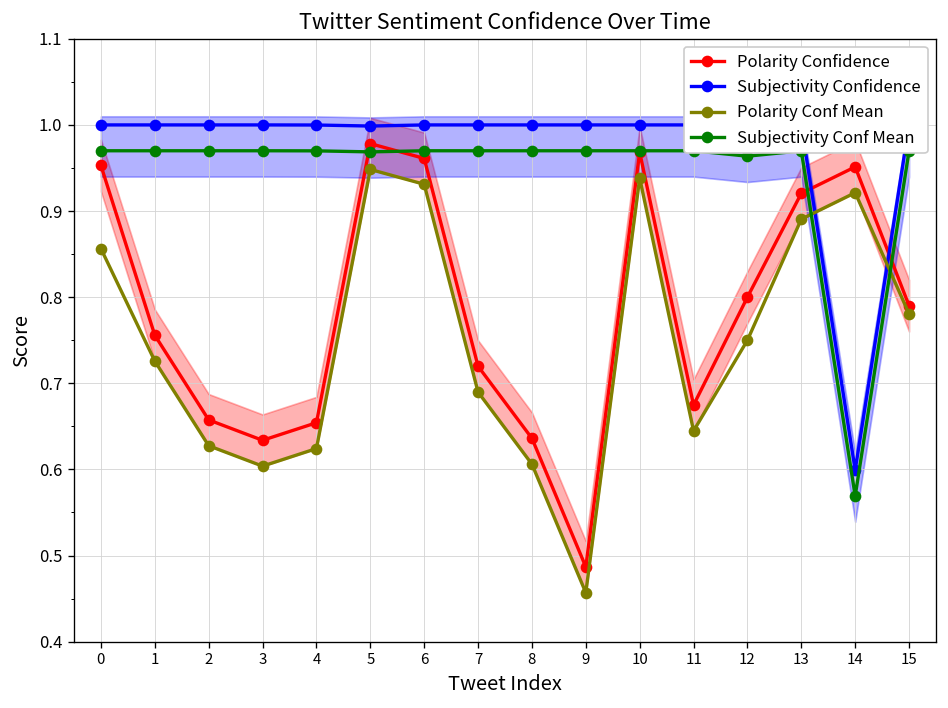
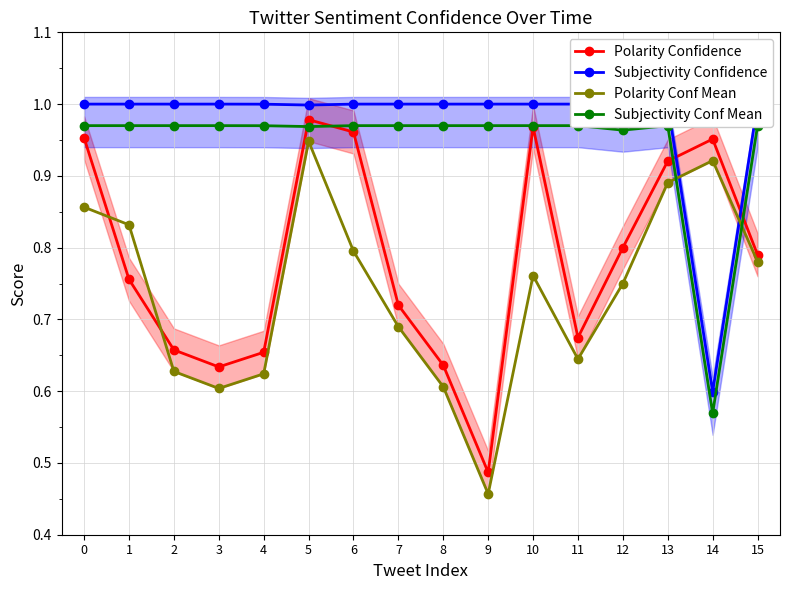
  {
    "Polarity Conf Mean": {
      "0": 0.86,
-     "1": 0.73,
+     "1": 0.83,
      "2": 0.63,
      "3": 0.60,
      "4": 0.62,
      "5": 0.95,
-     "6": 0.93,
+     "6": 0.80,
      "7": 0.69,
      "8": 0.61,
      "9": 0.46,
-     "10": 0.94,
+     "10": 0.76,
      "11": 0.64,
      "12": 0.75,
      "13": 0.89,
      "14": 0.92,
      "15": 0.78
    },
    "Subjectivity Conf Mean": {
      "0": 0.97,
      "1": 0.97,
      "2": 0.97,
      "3": 0.97,
      "4": 0.97,
      "5": 0.97,
      "6": 0.97,
      "7": 0.97,
      "8": 0.97,
      "9": 0.97,
      "12": 0.96,
      "14": 0.57
    }
  }
